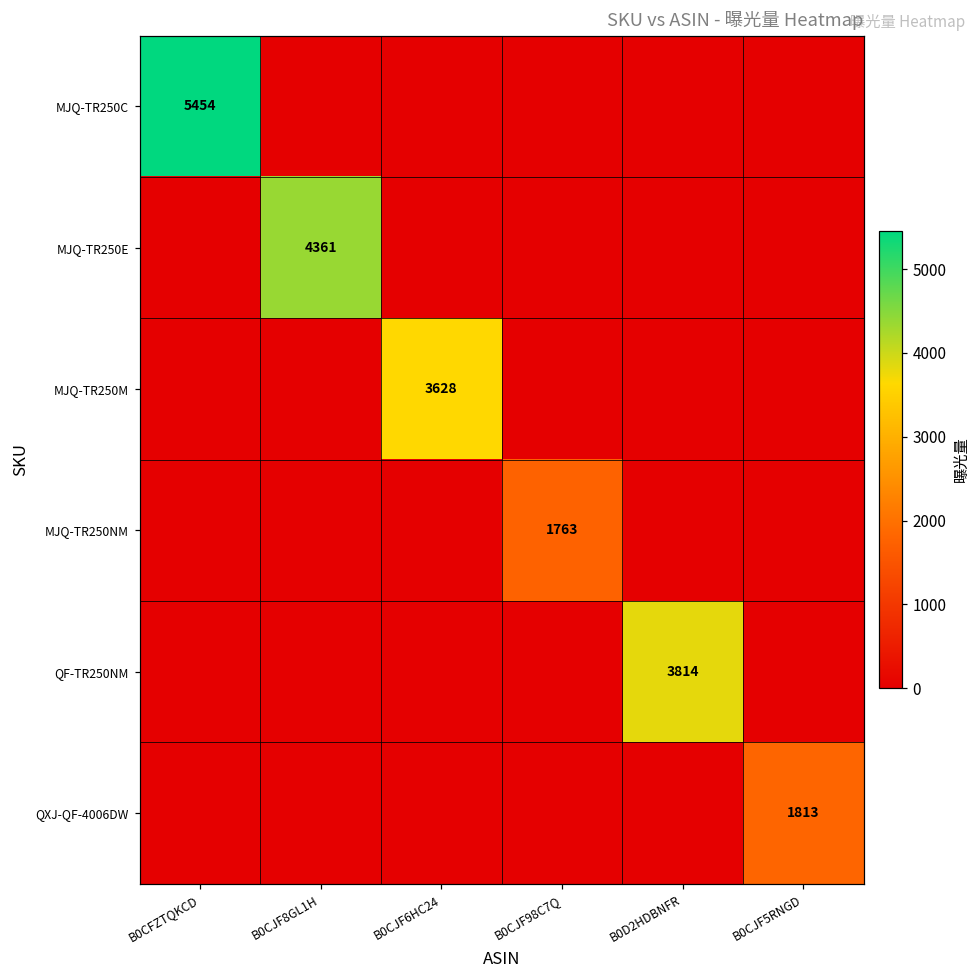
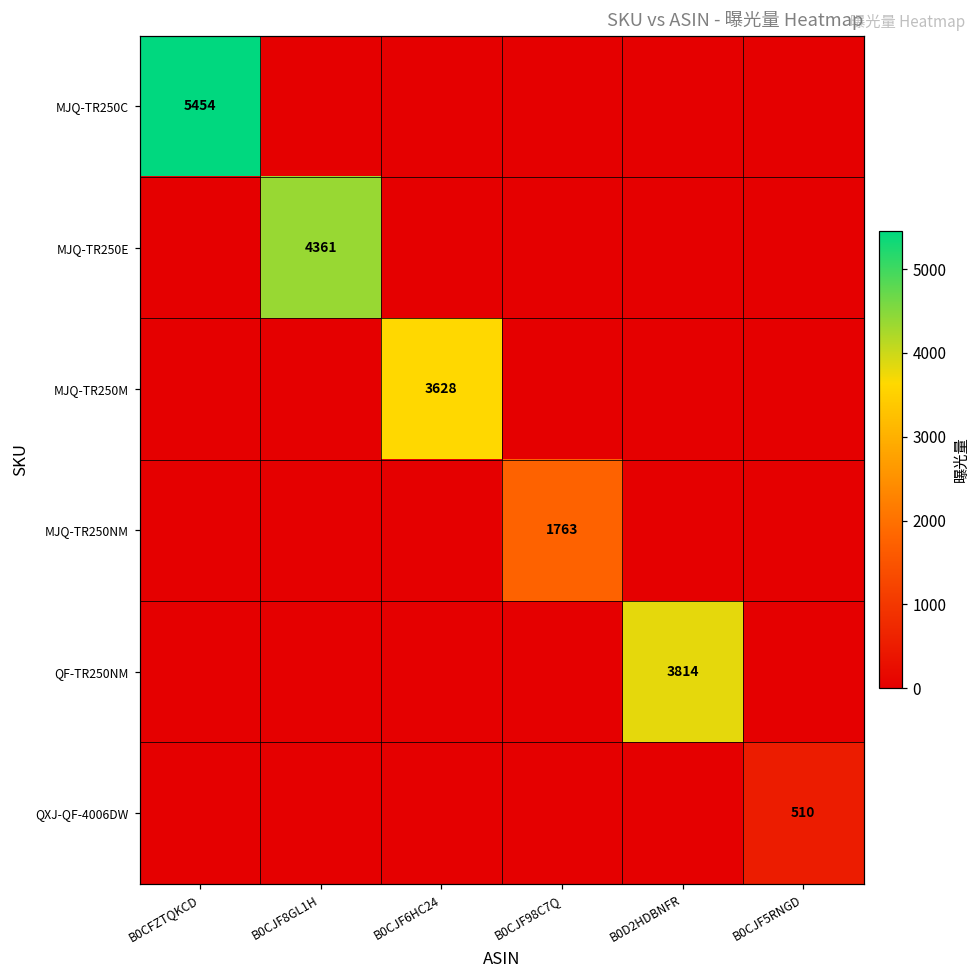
  {
    "MJQ-TR250C": {
      "B0CFZTQKCD": 5454
    },
    "MJQ-TR250E": {
      "B0CJF8GL1H": 4361
    },
    "MJQ-TR250M": {
      "B0CJF6HC24": 3628
    },
    "MJQ-TR250NM": {
      "B0CJF98C7Q": 1763
    },
    "QF-TR250NM": {
      "B0D2HDBNFR": 3814
    },
    "QXJ-QF-4006DW": {
-     "B0CJF5RNGD": 1813
+     "B0CJF5RNGD": 510
    }
  }
